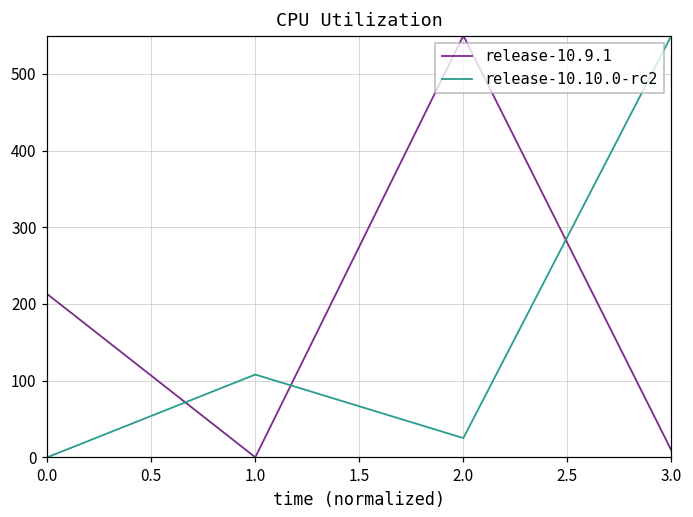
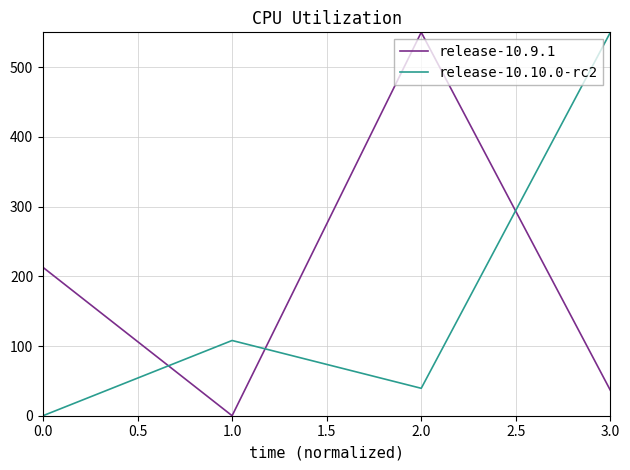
  {
    "release-10.9.1": {
      "0.0": 210,
      "1.0": 0,
      "2.0": 550,
-     "3.0": 10
+     "3.0": 40
    },
    "release-10.10.0-rc2": {
      "0.0": 0,
      "1.0": 110,
-     "2.0": 30,
+     "2.0": 40,
      "3.0": 550
    }
  }
